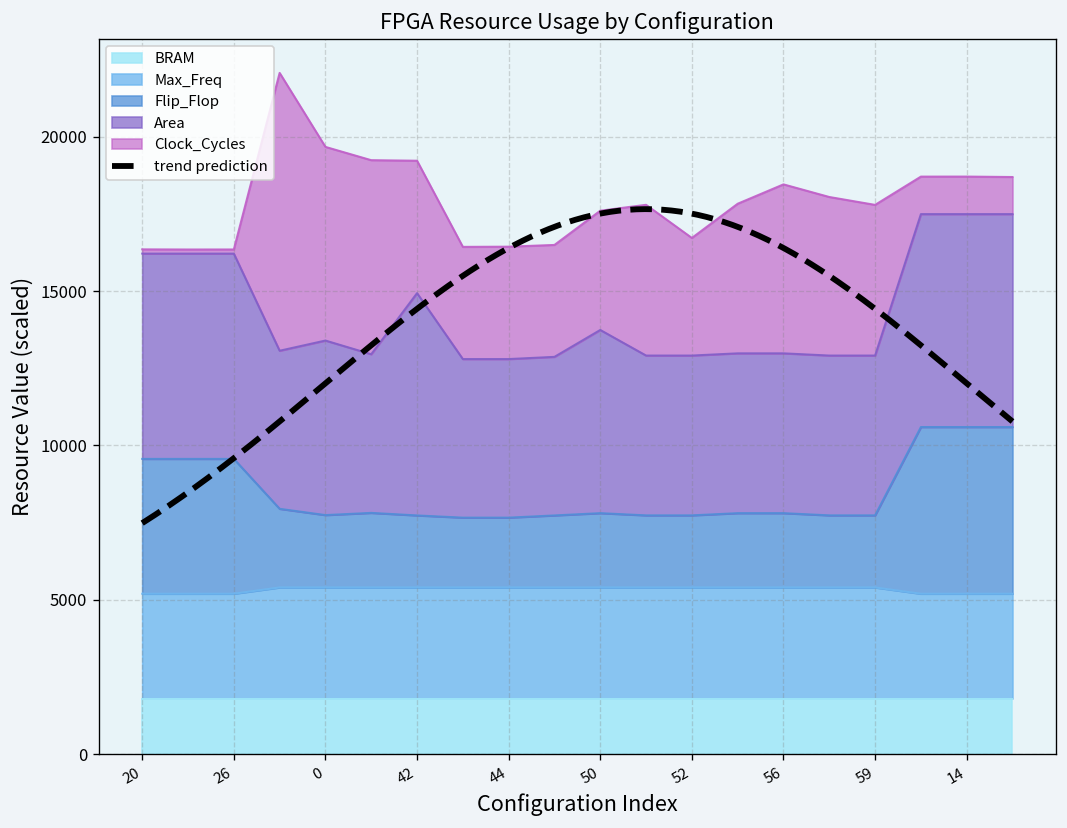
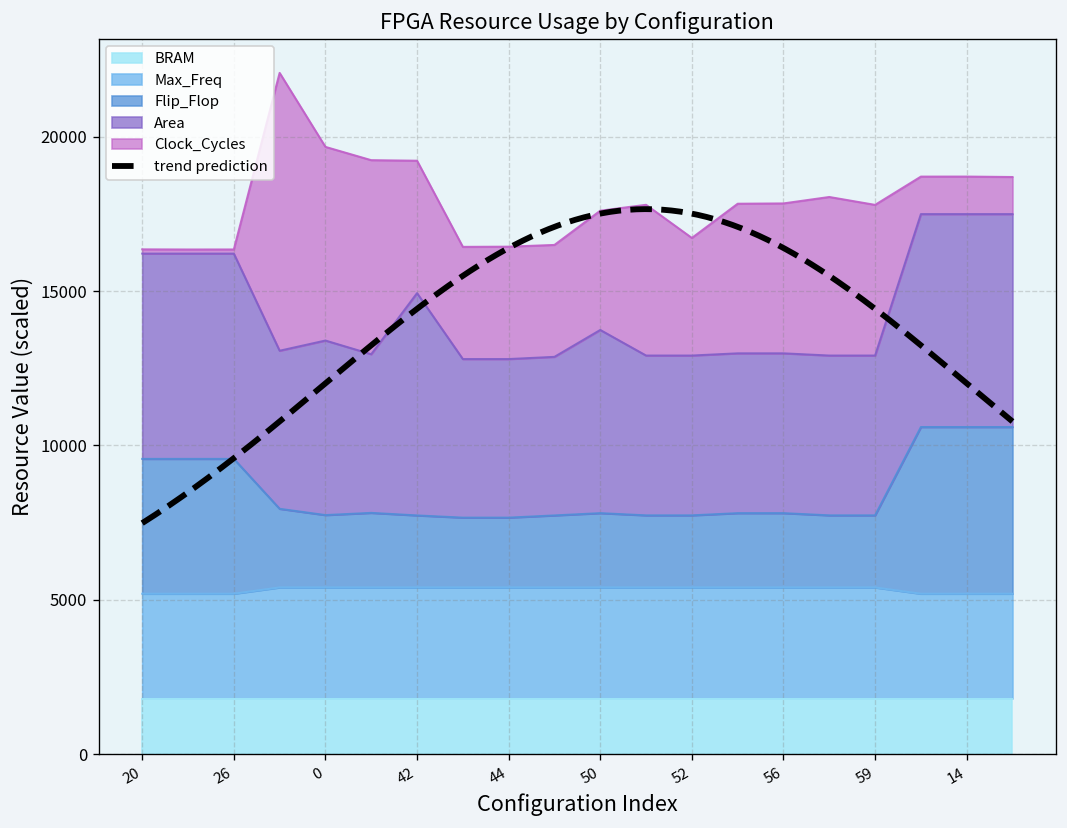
  {
    "BRAM": {
      "20": 1800,
      "26": 1800,
      "0": 1800,
      "42": 1800,
      "44": 1800,
      "50": 1800,
      "52": 1800,
      "56": 1800,
      "59": 1800,
      "14": 1800
    },
    "Area": {
      "20": 6600,
      "26": 6600,
      "0": 5700,
      "42": 7200,
      "44": 5100,
      "50": 5900,
      "52": 5200,
      "56": 5200,
      "59": 5200,
      "14": 6900
    },
    "Clock_Cycles": {
      "20": 100,
      "26": 100,
      "0": 6300,
      "42": 4300,
      "52": 3800,
-     "56": 5500,
+     "56": 4900,
      "59": 4900,
      "14": 1200
    },
    "trend prediction": {
      "20": 7500
    }
  }
